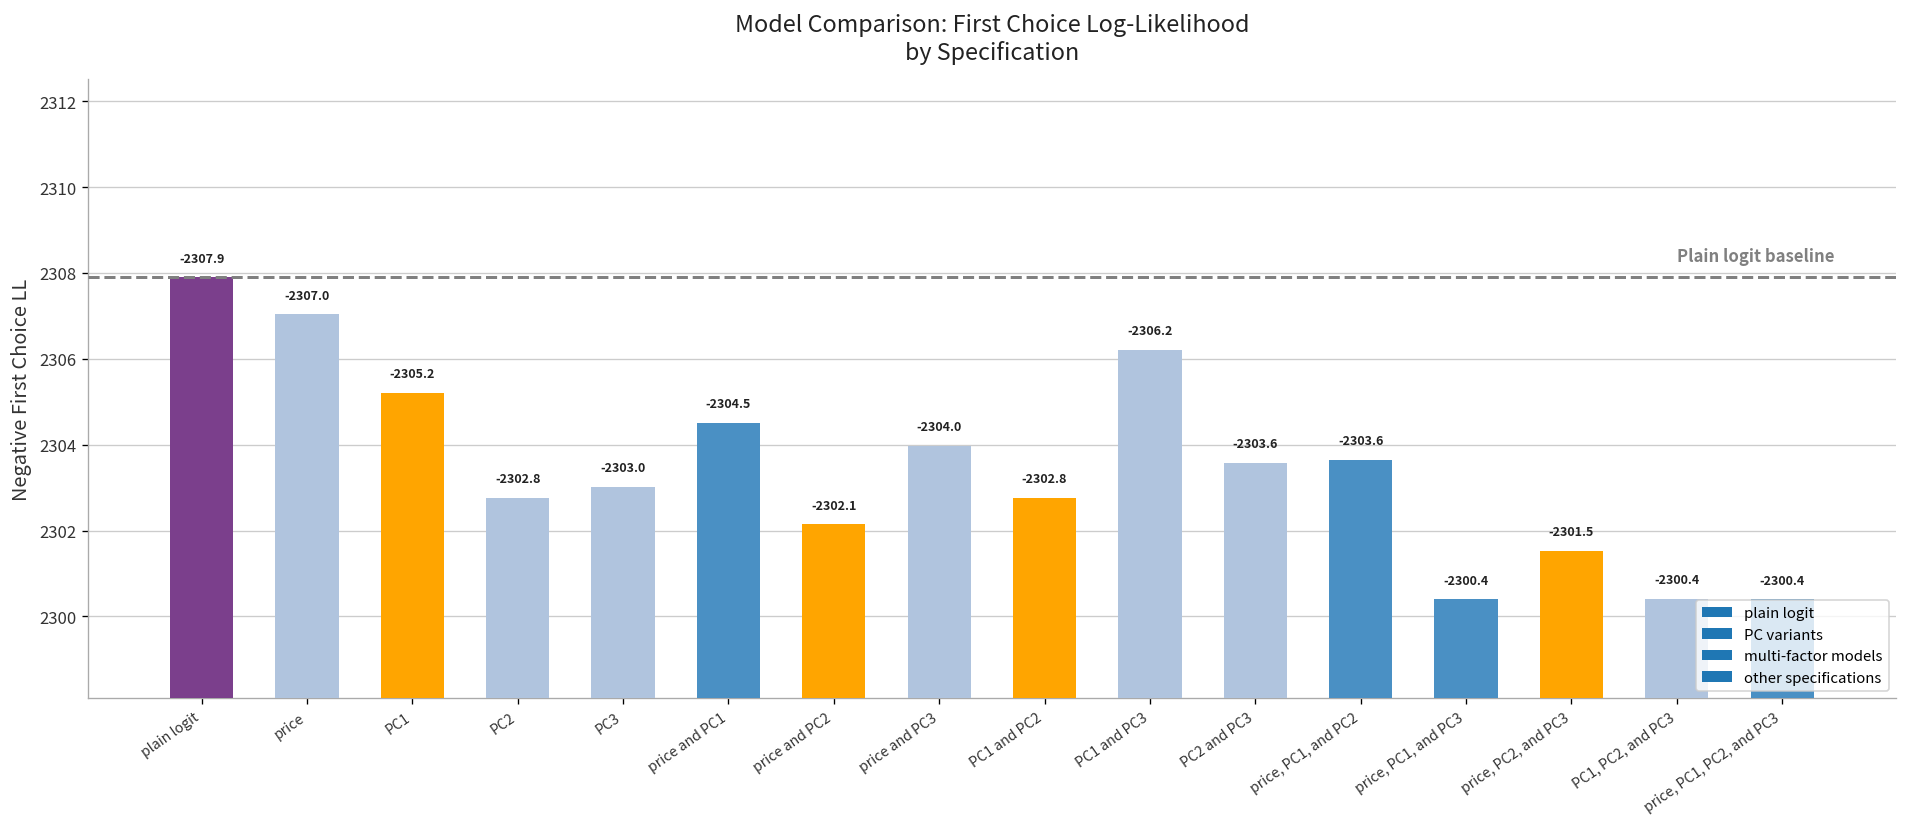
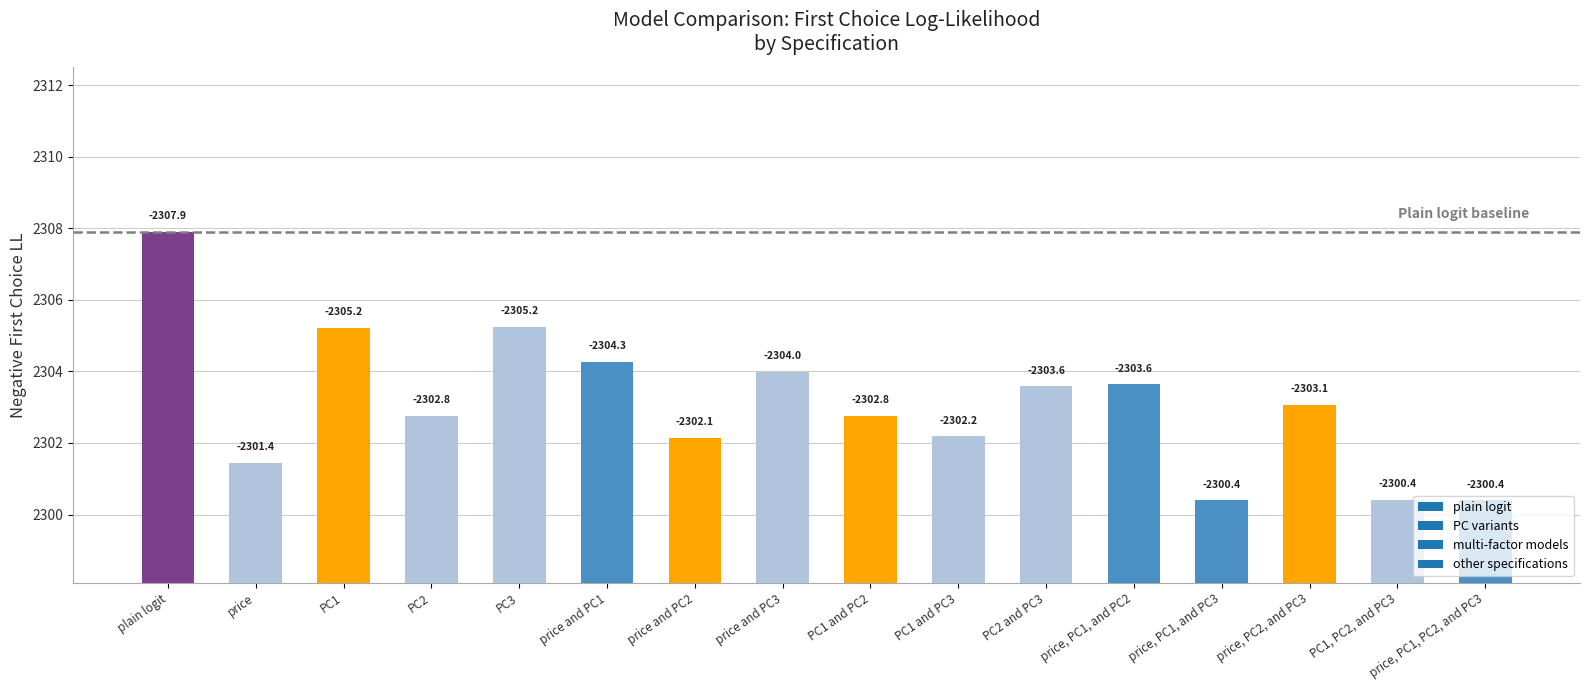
  {
-   "price": -2307.0,
-   "PC3": -2303.0,
-   "price and PC1": -2304.5,
-   "PC1 and PC3": -2306.2,
-   "price, PC2, and PC3": -2301.5
+   "price": -2301.4,
+   "PC3": -2305.2,
+   "price and PC1": -2304.3,
+   "PC1 and PC3": -2302.2,
+   "price, PC2, and PC3": -2303.1
  }
